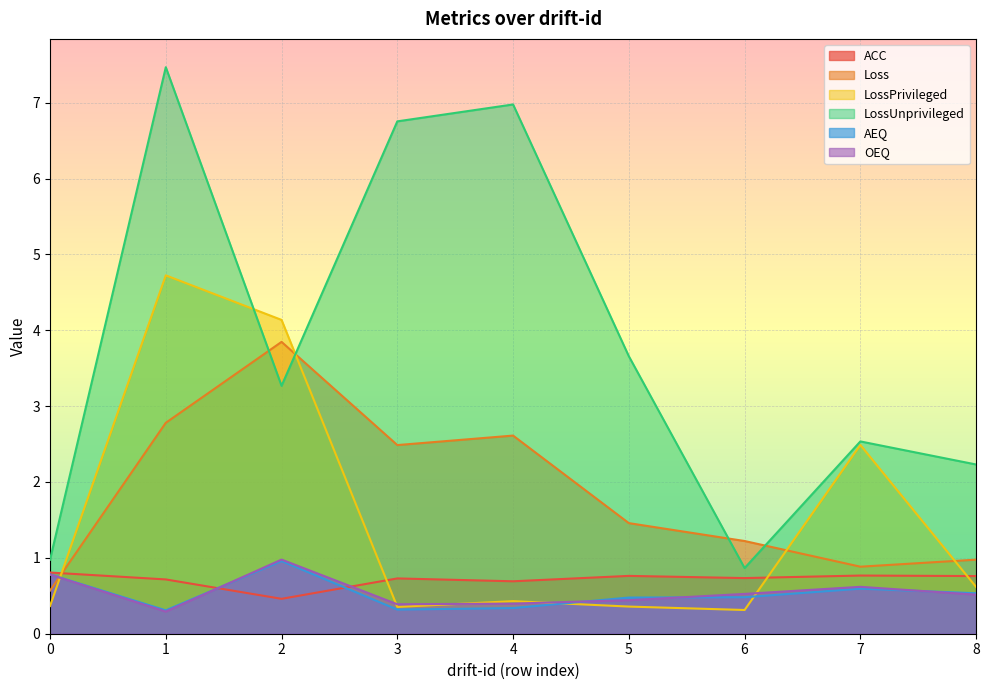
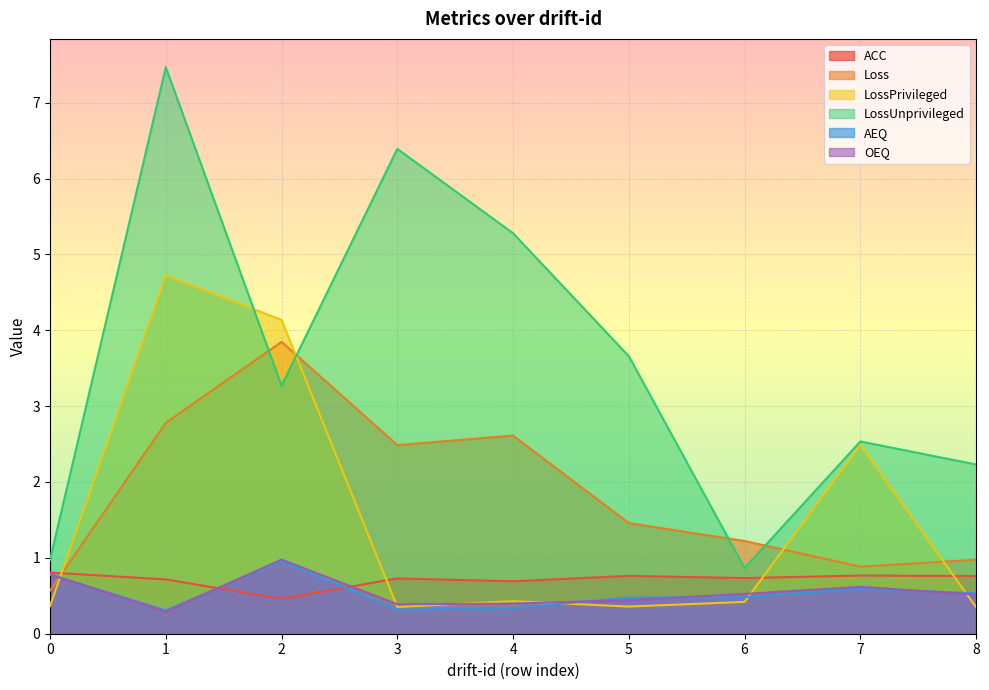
  {
    "LossPrivileged": {
      "0": 0.4,
      "1": 4.7,
      "2": 4.1,
      "3": 0.4,
      "5": 0.4,
-     "6": 0.3,
+     "6": 0.4,
      "7": 2.5,
-     "8": 0.6
+     "8": 0.3
    },
    "LossUnprivileged": {
      "0": 1.0,
      "1": 7.5,
      "2": 3.3,
-     "3": 6.8,
-     "4": 7.0,
+     "3": 6.4,
+     "4": 5.3,
      "5": 3.7,
      "6": 0.9,
      "7": 2.5,
      "8": 2.2
    },
    "AEQ": {
      "3": 0.3,
      "4": 0.3,
      "5": 0.5,
      "6": 0.5
    },
    "OEQ": {
      "3": 0.4,
      "5": 0.4,
      "6": 0.5
    }
  }
